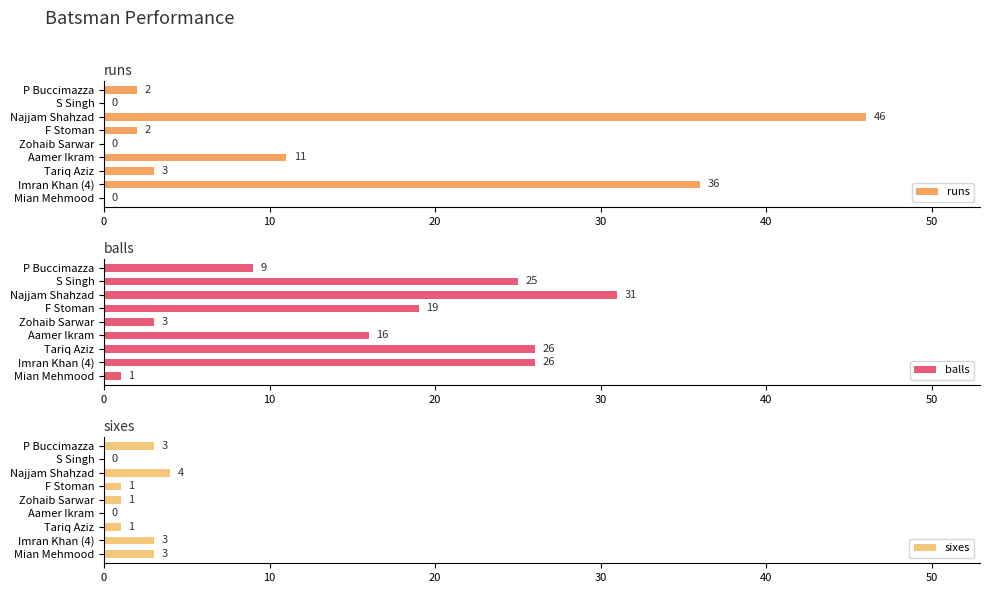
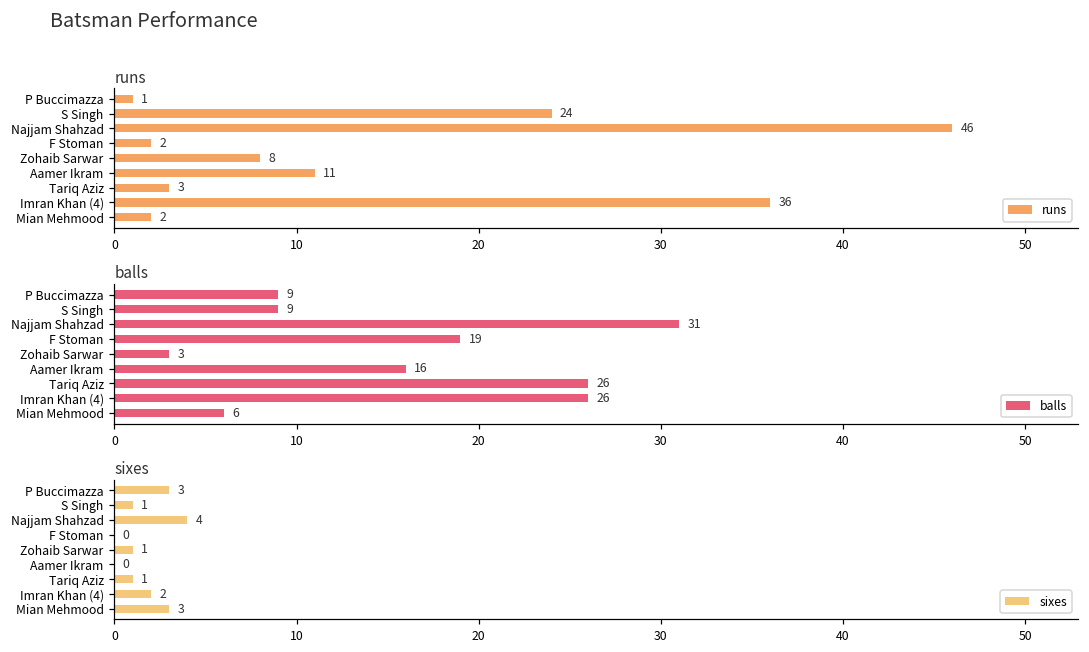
  {
    "runs": {
-     "P Buccimazza": 2,
-     "S Singh": 0,
+     "P Buccimazza": 1,
+     "S Singh": 24,
      "Najjam Shahzad": 46,
      "F Stoman": 2,
-     "Zohaib Sarwar": 0,
+     "Zohaib Sarwar": 8,
      "Aamer Ikram": 11,
      "Tariq Aziz": 3,
      "Imran Khan (4)": 36,
-     "Mian Mehmood": 0
+     "Mian Mehmood": 2
    },
    "balls": {
      "P Buccimazza": 9,
-     "S Singh": 25,
+     "S Singh": 9,
      "Najjam Shahzad": 31,
      "F Stoman": 19,
      "Zohaib Sarwar": 3,
      "Aamer Ikram": 16,
      "Tariq Aziz": 26,
      "Imran Khan (4)": 26,
-     "Mian Mehmood": 1
+     "Mian Mehmood": 6
    },
    "sixes": {
      "P Buccimazza": 3,
-     "S Singh": 0,
+     "S Singh": 1,
      "Najjam Shahzad": 4,
-     "F Stoman": 1,
+     "F Stoman": 0,
      "Zohaib Sarwar": 1,
      "Aamer Ikram": 0,
      "Tariq Aziz": 1,
-     "Imran Khan (4)": 3,
+     "Imran Khan (4)": 2,
      "Mian Mehmood": 3
    }
  }
